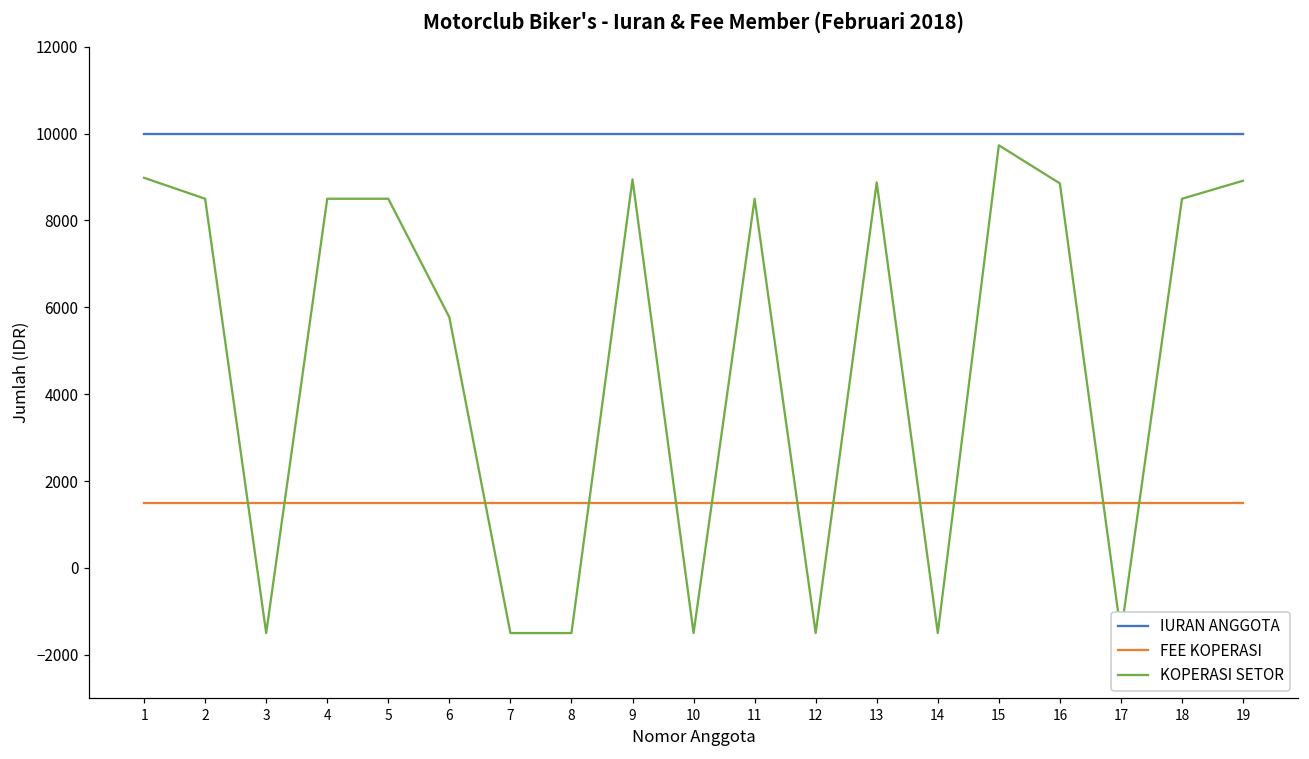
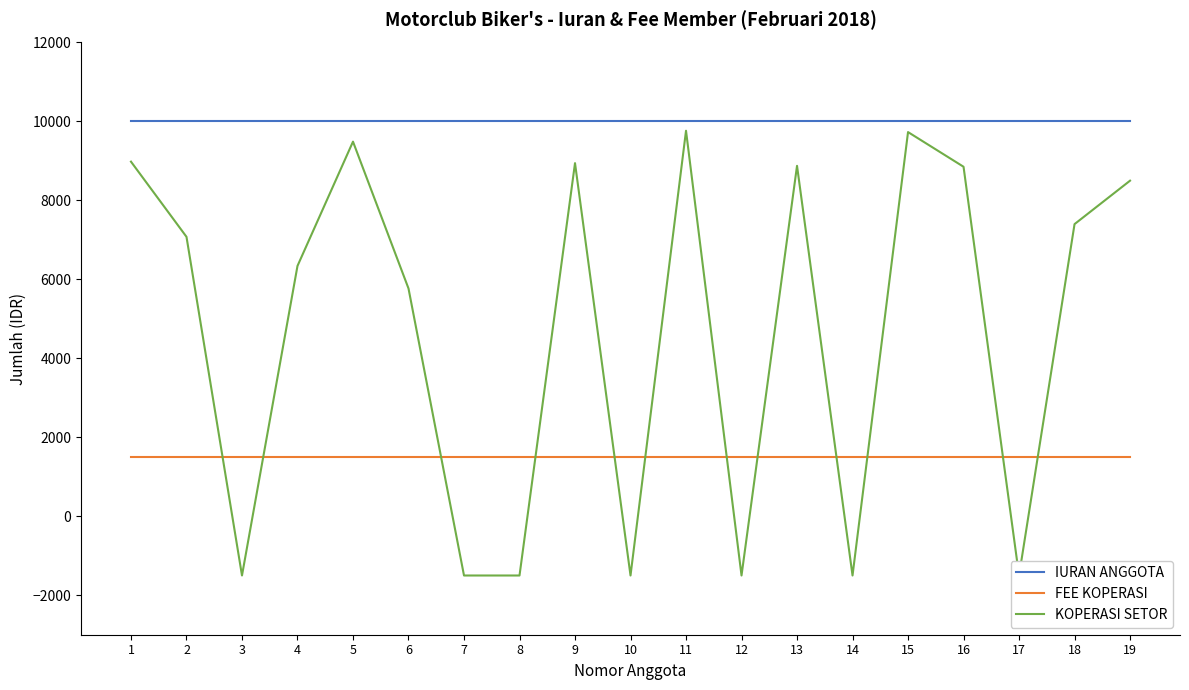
  {
    "IURAN ANGGOTA": {
      "1": 10000,
      "2": 10000,
      "3": 10000,
      "4": 10000,
      "5": 10000,
      "6": 10000,
      "7": 10000,
      "8": 10000,
      "9": 10000,
      "10": 10000,
      "11": 10000,
      "12": 10000,
      "13": 10000,
      "14": 10000,
      "15": 10000,
      "16": 10000,
      "17": 10000,
      "18": 10000,
      "19": 10000
    },
    "FEE KOPERASI": {
      "1": 1500,
      "2": 1500,
      "3": 1500,
      "4": 1500,
      "5": 1500,
      "6": 1500,
      "7": 1500,
      "8": 1500,
      "9": 1500,
      "10": 1500,
      "11": 1500,
      "12": 1500,
      "13": 1500,
      "14": 1500,
      "15": 1500,
      "16": 1500,
      "17": 1500,
      "18": 1500,
      "19": 1500
    },
    "KOPERASI SETOR": {
      "1": 9000,
-     "2": 8500,
+     "2": 7100,
      "3": -1500,
-     "4": 8500,
-     "5": 8500,
+     "4": 6300,
+     "5": 9500,
      "6": 5800,
      "7": -1500,
      "8": -1500,
      "9": 8900,
      "10": -1500,
-     "11": 8500,
+     "11": 9800,
      "12": -1500,
      "13": 8900,
      "14": -1500,
      "15": 9700,
      "16": 8900,
-     "18": 8500,
-     "19": 8900
+     "18": 7400,
+     "19": 8500
    }
  }
